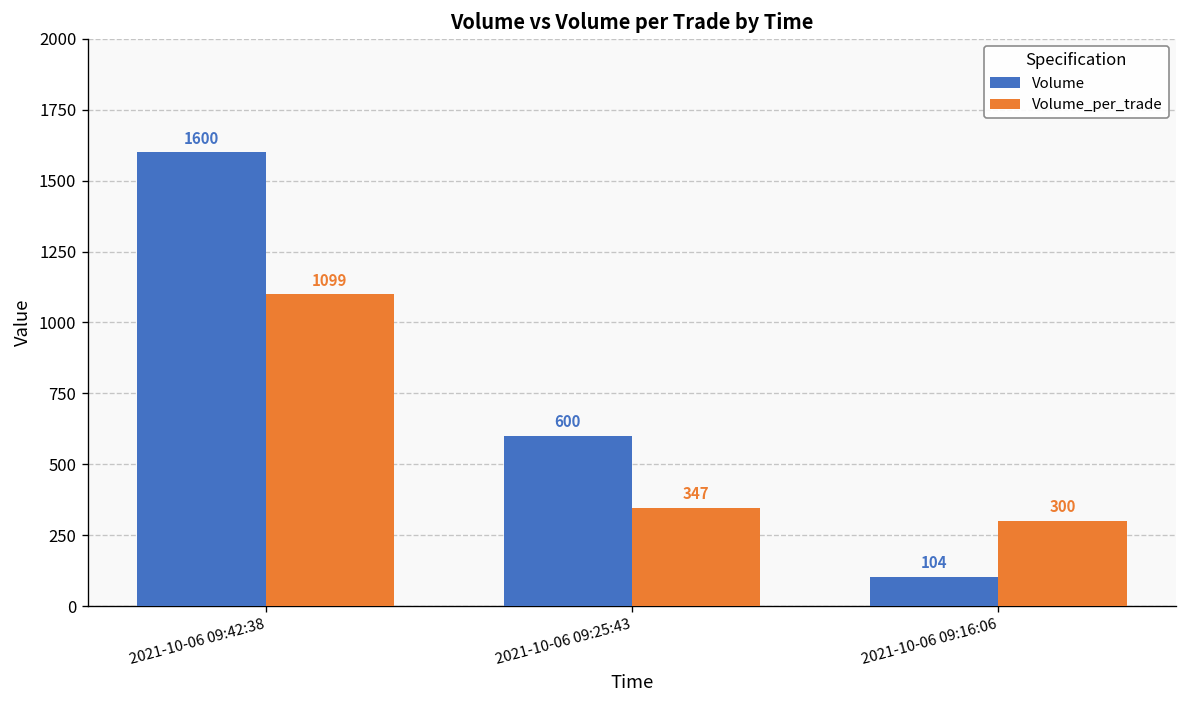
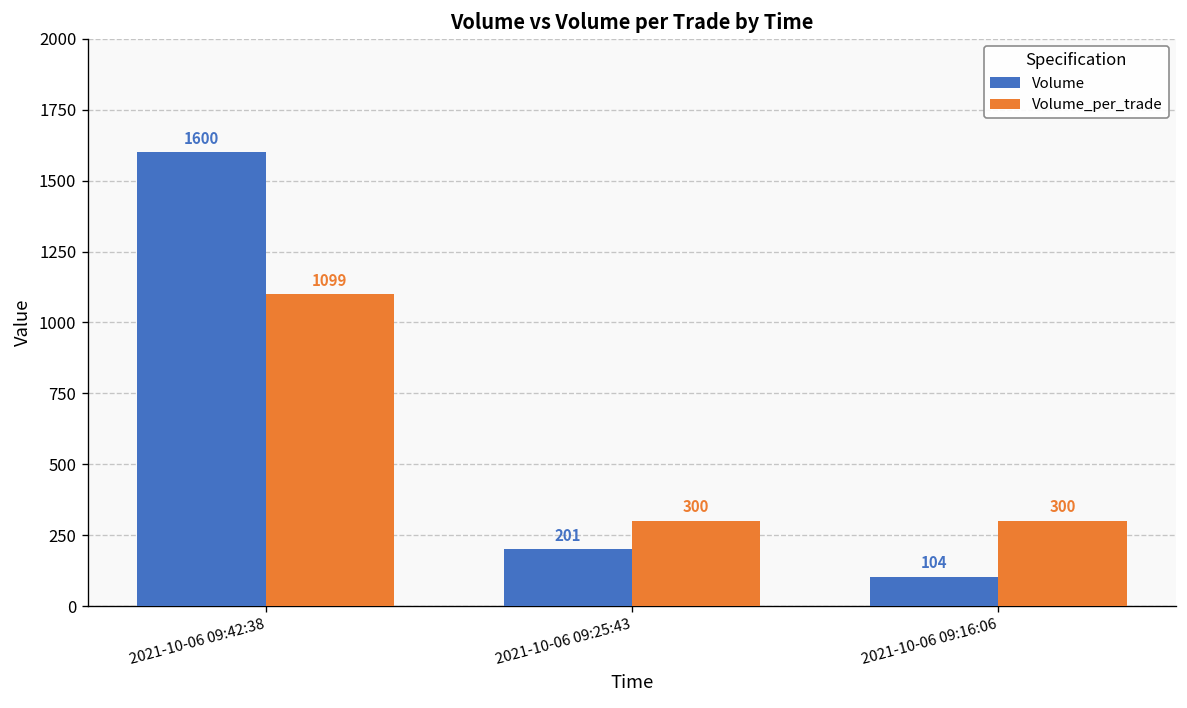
  {
    "Volume": {
      "2021-10-06 09:42:38": 1600,
-     "2021-10-06 09:25:43": 600,
+     "2021-10-06 09:25:43": 201,
      "2021-10-06 09:16:06": 104
    },
    "Volume_per_trade": {
      "2021-10-06 09:42:38": 1099,
-     "2021-10-06 09:25:43": 347,
+     "2021-10-06 09:25:43": 300,
      "2021-10-06 09:16:06": 300
    }
  }
